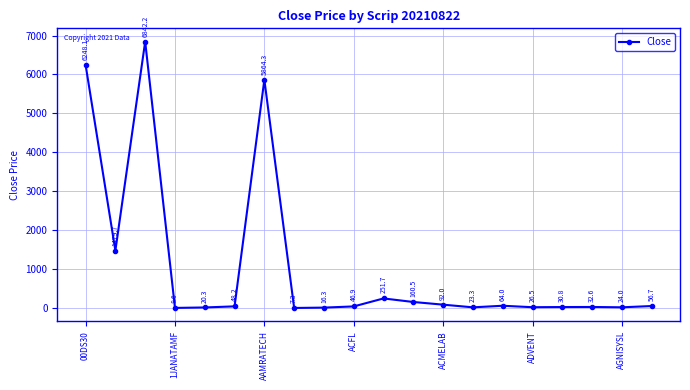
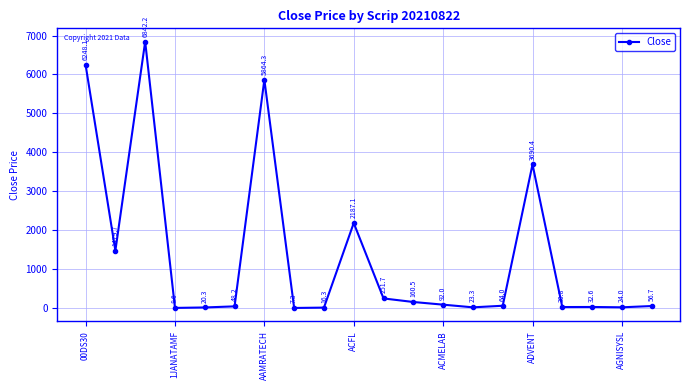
  {
    "1JANATAMF": 8.6,
    "AAMRATECH": 5864.3,
-   "ACFL": 46.9,
+   "ACFL": 2187.1,
    "ACMELAB": 92.0,
-   "ADVENT": 26.5,
+   "ADVENT": 3690.4,
    "AGNISYSL": 24.0
  }
